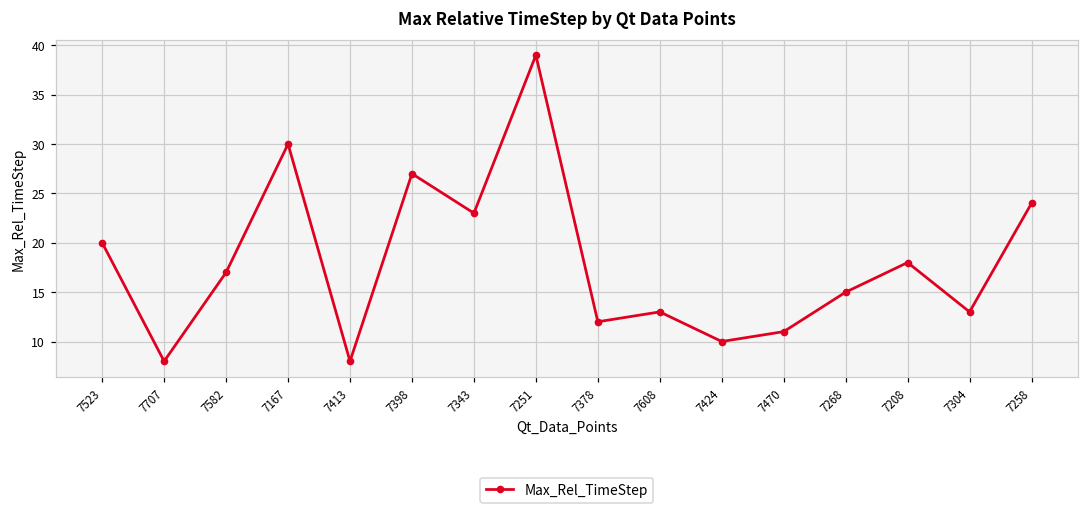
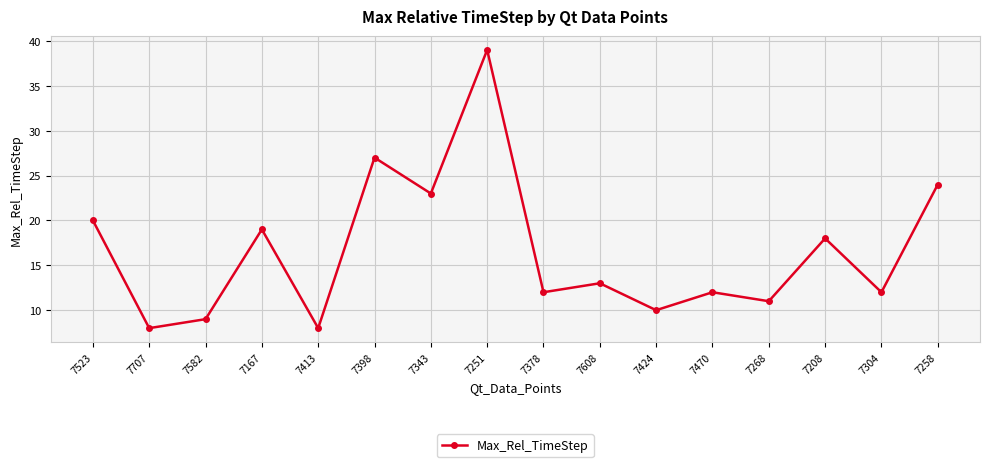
  {
    "7523": 20,
    "7707": 8,
-   "7582": 17,
-   "7167": 30,
+   "7582": 9,
+   "7167": 19,
    "7413": 8,
    "7398": 27,
    "7343": 23,
    "7251": 39,
    "7378": 12,
    "7608": 13,
    "7424": 10,
-   "7470": 11,
-   "7268": 15,
+   "7470": 12,
+   "7268": 11,
    "7208": 18,
-   "7304": 13,
+   "7304": 12,
    "7258": 24
  }
